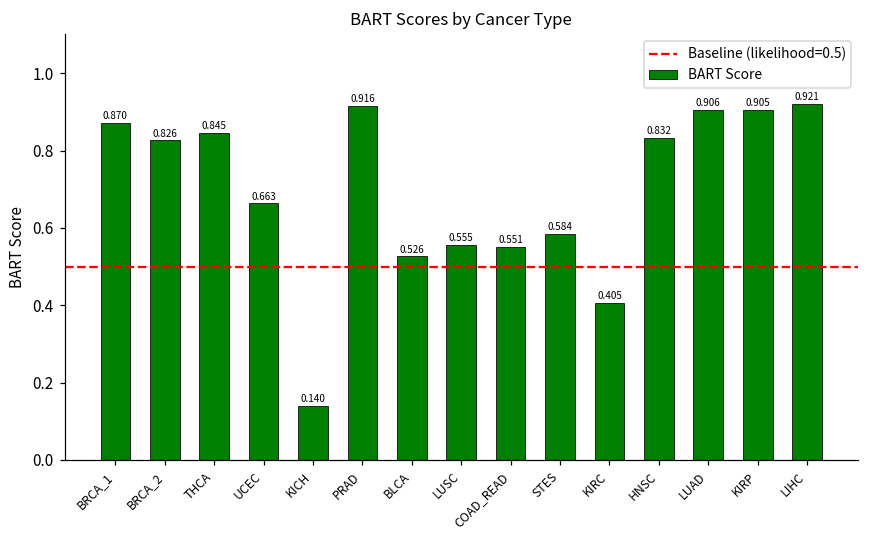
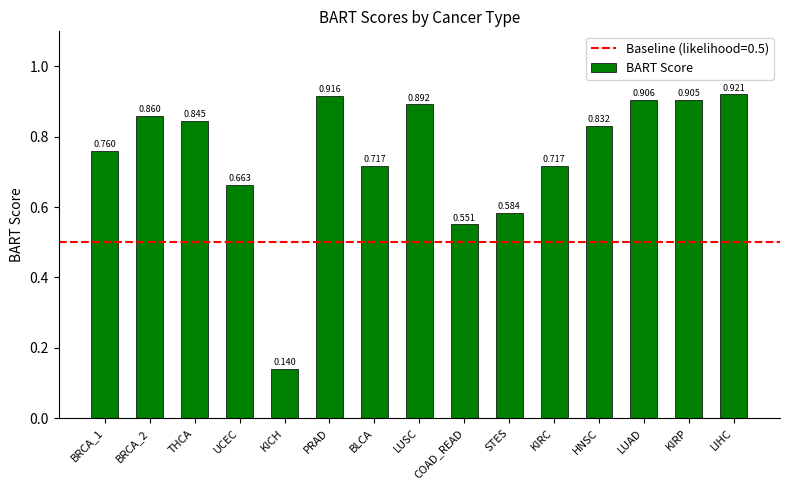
  {
-   "BRCA_1": 0.870,
-   "BRCA_2": 0.826,
+   "BRCA_1": 0.760,
+   "BRCA_2": 0.860,
    "THCA": 0.845,
    "UCEC": 0.663,
    "KICH": 0.140,
    "PRAD": 0.916,
-   "BLCA": 0.526,
-   "LUSC": 0.555,
+   "BLCA": 0.717,
+   "LUSC": 0.892,
    "COAD_READ": 0.551,
    "STES": 0.584,
-   "KIRC": 0.405,
+   "KIRC": 0.717,
    "HNSC": 0.832,
    "LUAD": 0.906,
    "KIRP": 0.905,
    "LIHC": 0.921
  }
